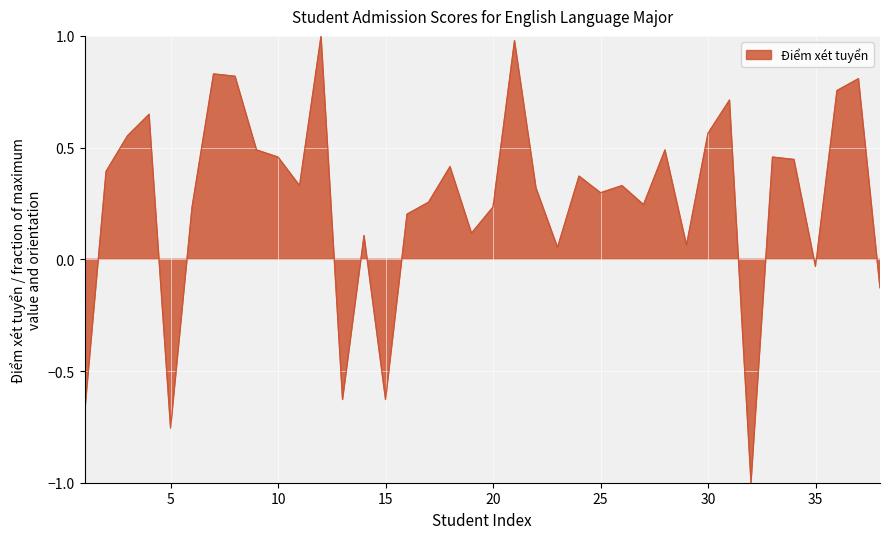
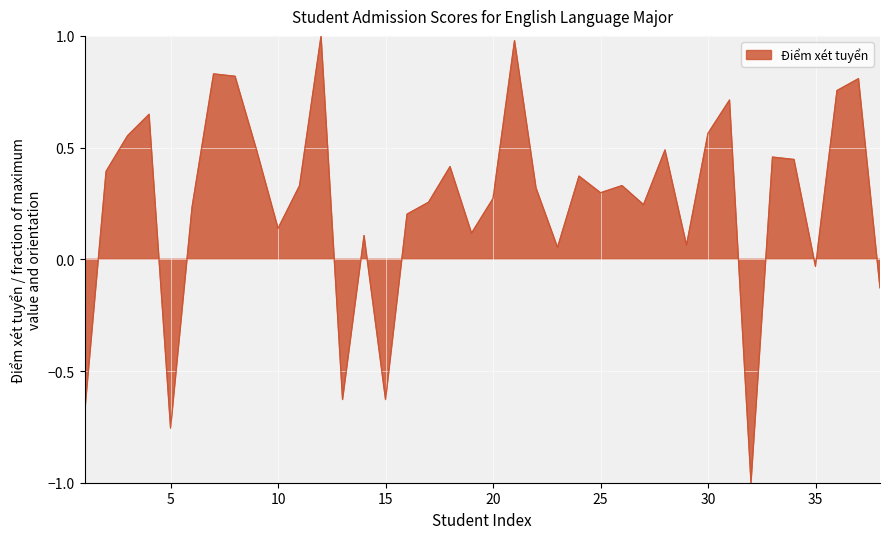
  {
    "5": -0.76,
-   "10": 0.46,
+   "10": 0.14,
    "15": -0.63,
-   "20": 0.23,
+   "20": 0.27,
    "25": 0.30,
    "30": 0.56,
    "35": -0.03
  }
